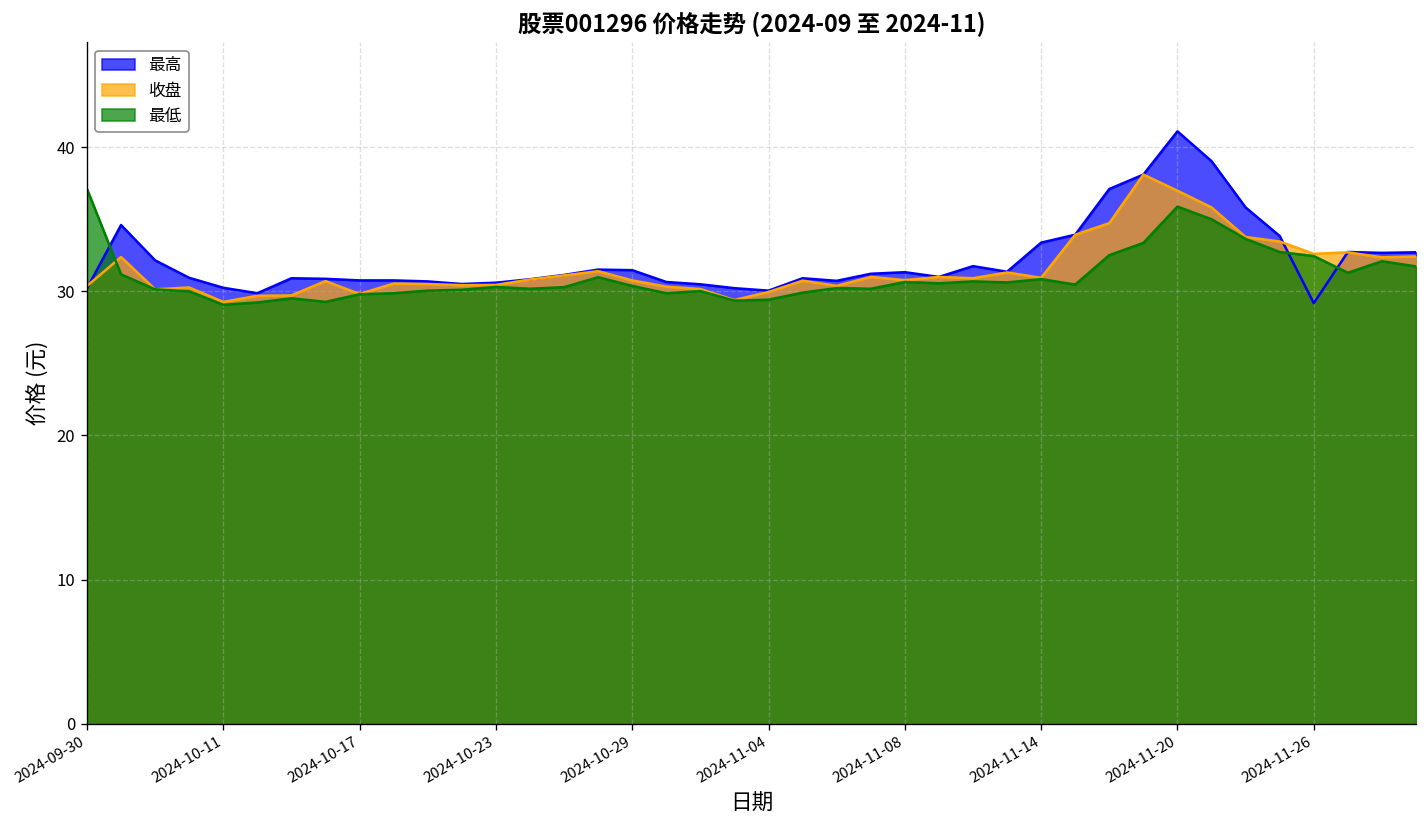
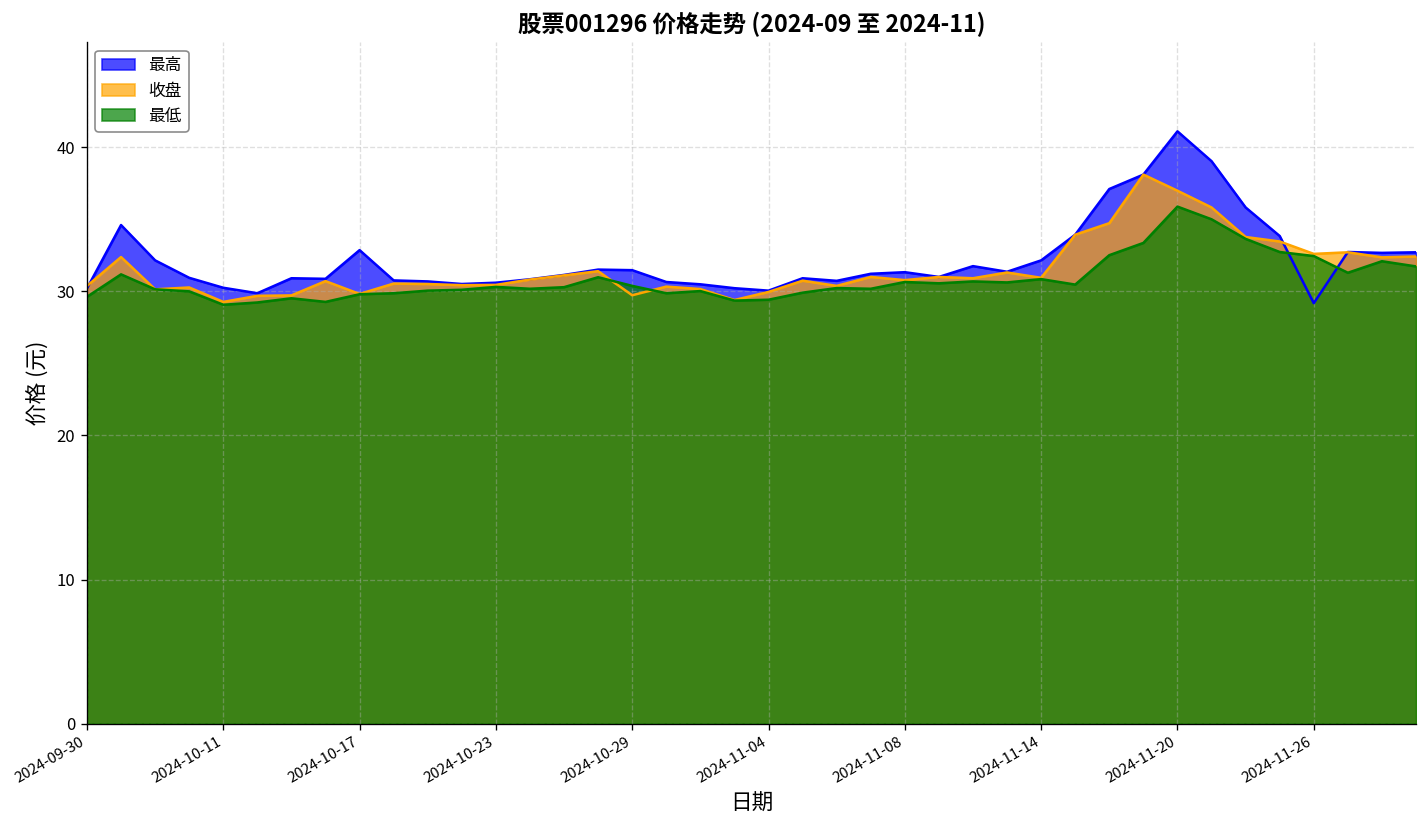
  {
    "最高": {
      "2024-10-11": 30.2,
-     "2024-10-17": 30.8,
+     "2024-10-17": 32.9,
      "2024-10-29": 31.5,
      "2024-11-08": 31.3,
-     "2024-11-14": 33.4,
+     "2024-11-14": 32.1,
      "2024-11-20": 41.1,
      "2024-11-26": 29.2
    },
    "收盘": {
-     "2024-10-29": 30.8,
+     "2024-10-29": 29.7,
      "2024-11-20": 37.0
    },
    "最低": {
-     "2024-09-30": 37.1,
+     "2024-09-30": 29.6,
      "2024-10-29": 30.4,
      "2024-11-04": 29.4,
      "2024-11-20": 35.9
    }
  }
